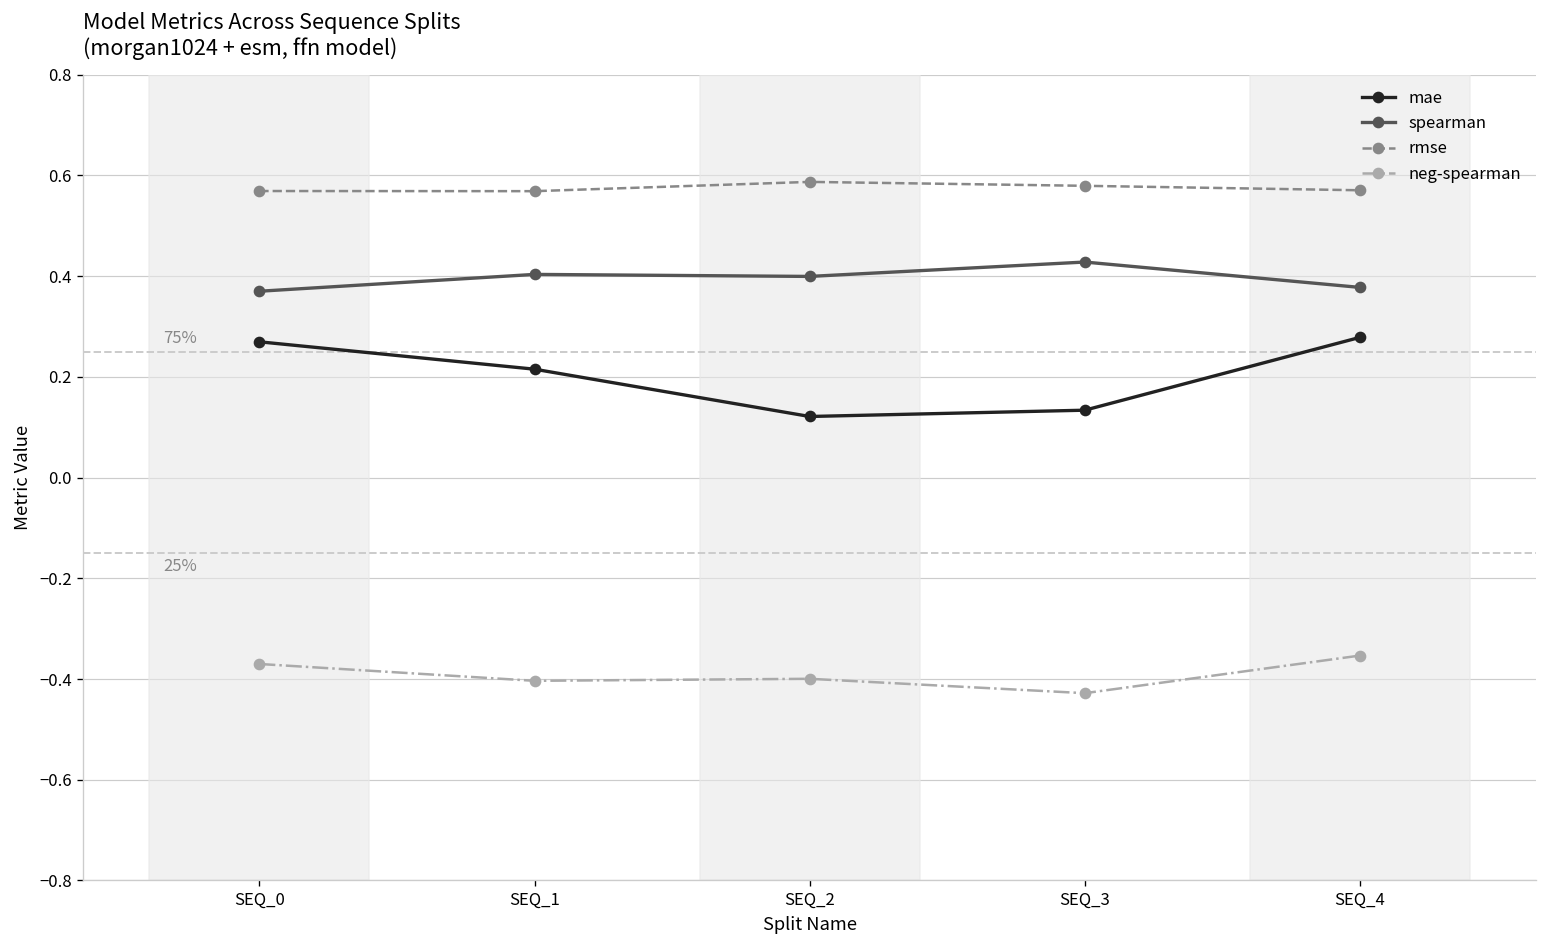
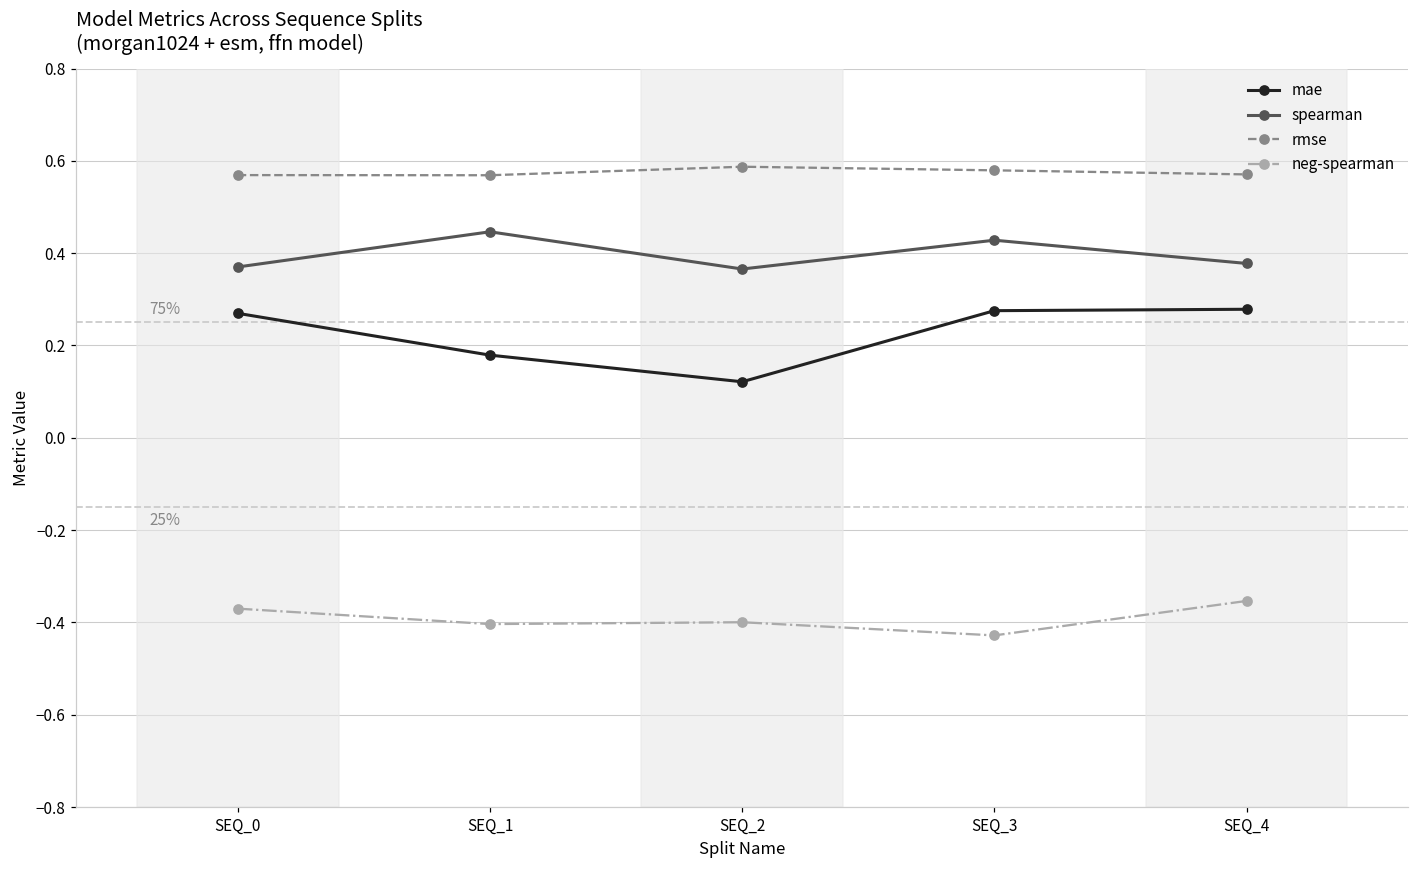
  {
    "mae": {
      "SEQ_0": 0.27,
-     "SEQ_1": 0.22,
+     "SEQ_1": 0.18,
      "SEQ_2": 0.12,
-     "SEQ_3": 0.13,
+     "SEQ_3": 0.28,
      "SEQ_4": 0.28
    },
    "spearman": {
      "SEQ_0": 0.37,
-     "SEQ_1": 0.40,
-     "SEQ_2": 0.40,
+     "SEQ_1": 0.45,
+     "SEQ_2": 0.37,
      "SEQ_3": 0.43,
      "SEQ_4": 0.38
    }
  }
